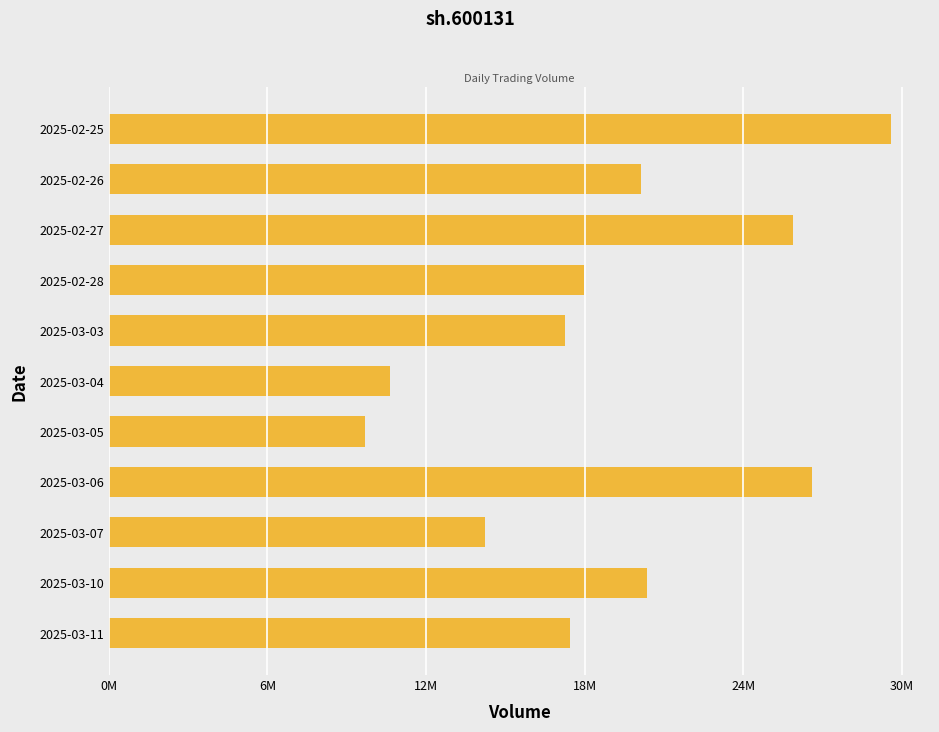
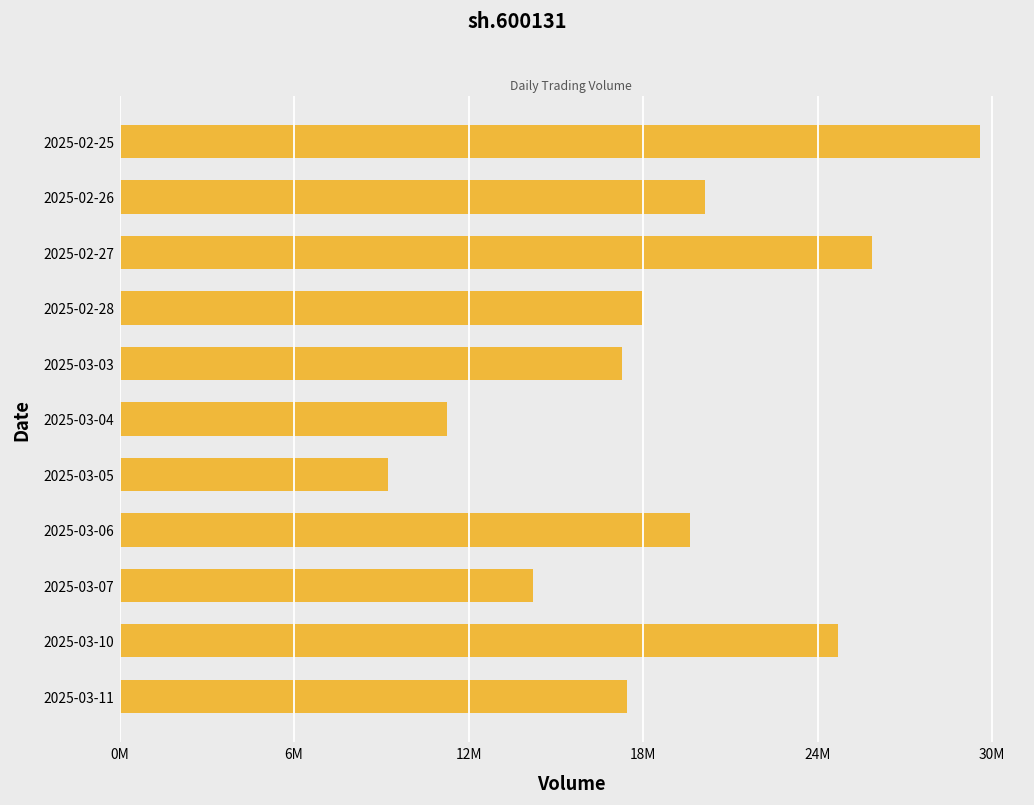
  {
    "2025-02-25": 29600000,
    "2025-02-26": 20100000,
    "2025-02-27": 25900000,
    "2025-02-28": 18000000,
    "2025-03-03": 17300000,
-   "2025-03-04": 10600000,
-   "2025-03-05": 9700000,
-   "2025-03-06": 26600000,
+   "2025-03-04": 11200000,
+   "2025-03-05": 9200000,
+   "2025-03-06": 19600000,
    "2025-03-07": 14200000,
-   "2025-03-10": 20300000,
+   "2025-03-10": 24700000,
    "2025-03-11": 17500000
  }
